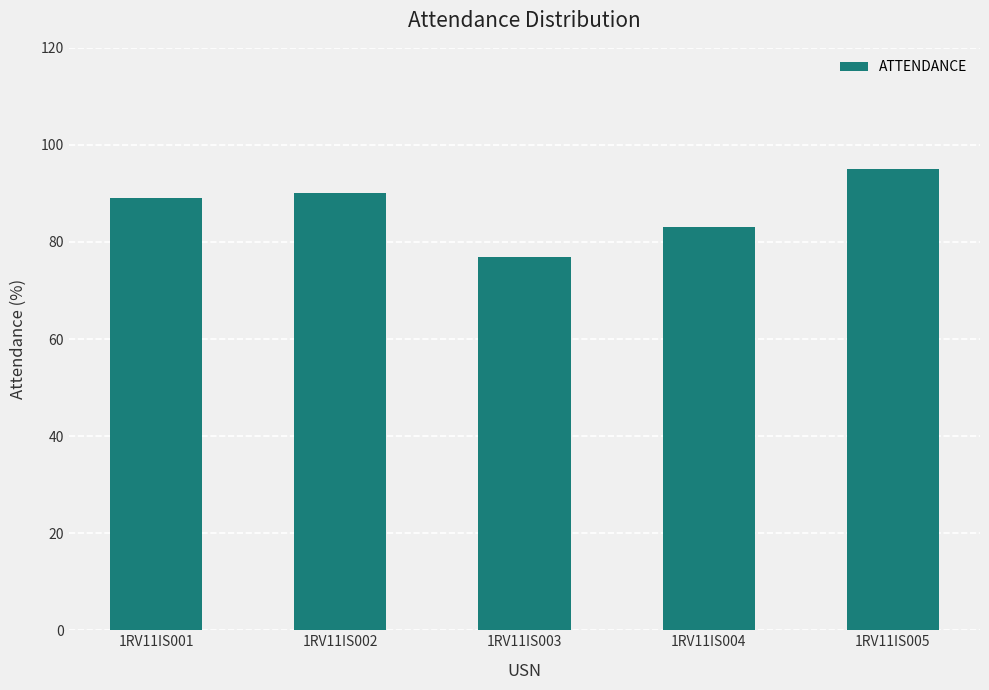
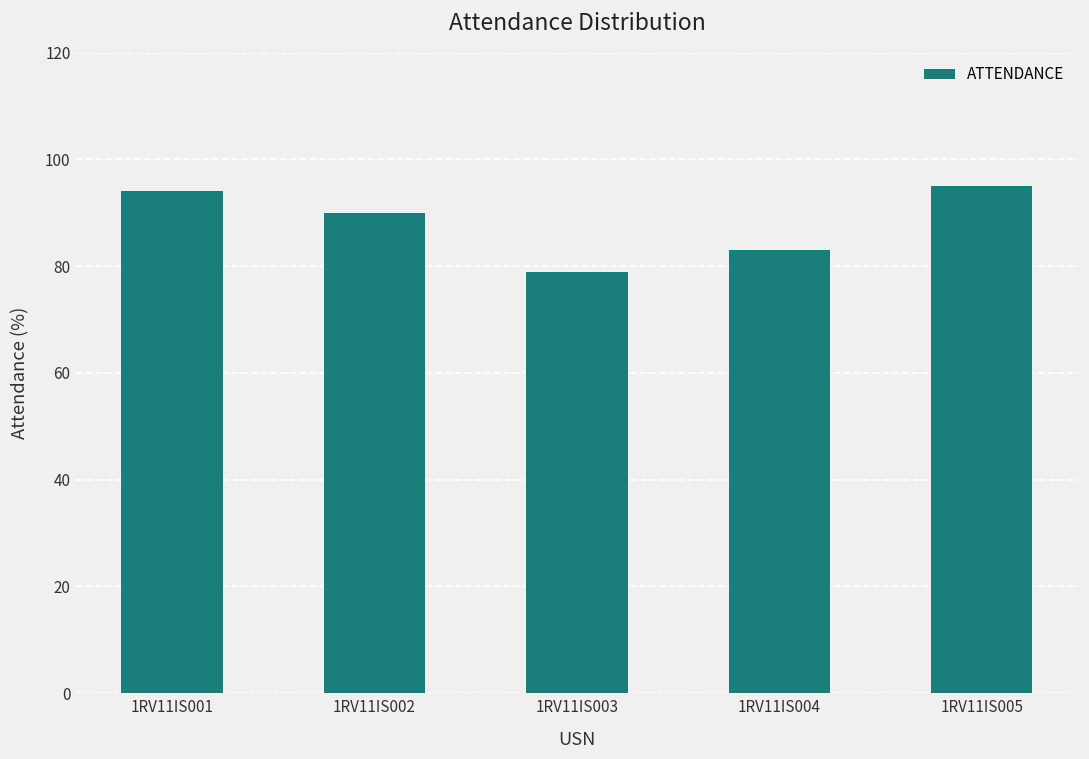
  {
-   "1RV11IS001": 89,
+   "1RV11IS001": 94,
    "1RV11IS002": 90,
-   "1RV11IS003": 77,
+   "1RV11IS003": 79,
    "1RV11IS004": 83,
    "1RV11IS005": 95
  }
